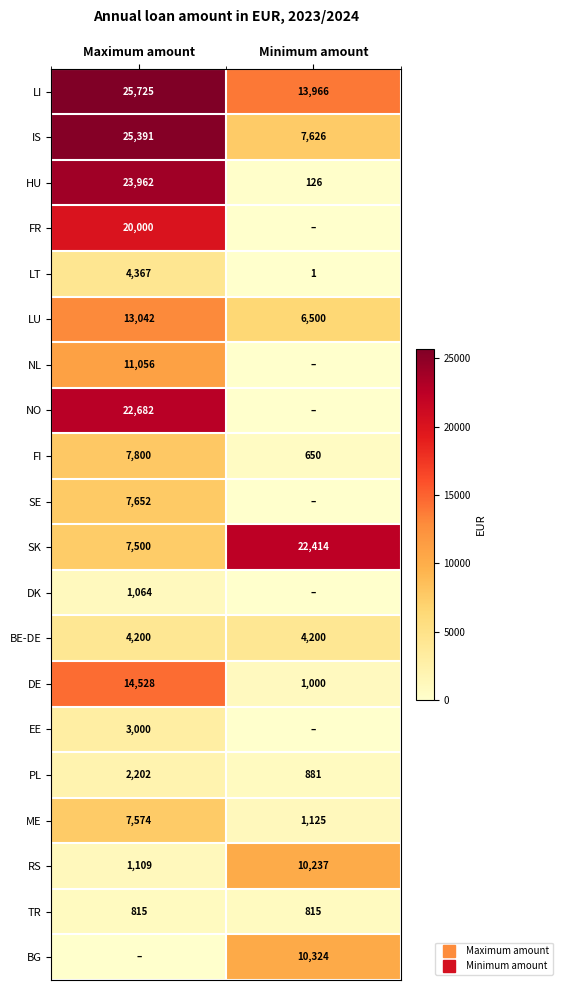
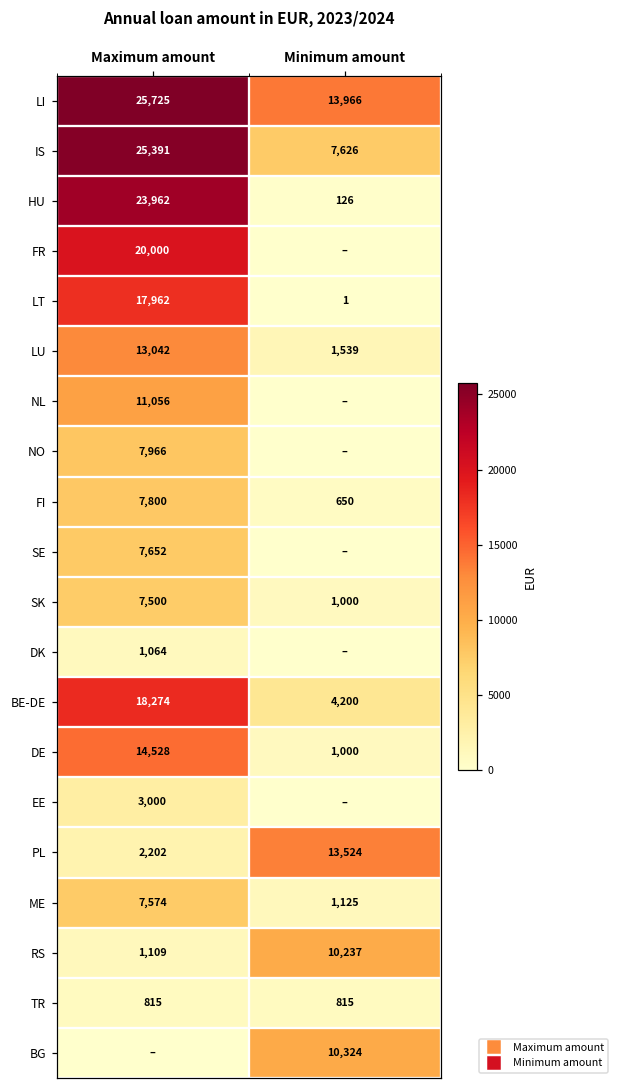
  {
    "LI": {
      "Maximum amount": "25,725",
      "Minimum amount": "13,966"
    },
    "IS": {
      "Maximum amount": "25,391",
      "Minimum amount": "7,626"
    },
    "HU": {
      "Maximum amount": "23,962",
      "Minimum amount": "126"
    },
    "FR": {
      "Maximum amount": "20,000"
    },
    "LT": {
-     "Maximum amount": "4,367",
+     "Maximum amount": "17,962",
      "Minimum amount": "1"
    },
    "LU": {
      "Maximum amount": "13,042",
-     "Minimum amount": "6,500"
+     "Minimum amount": "1,539"
    },
    "NL": {
      "Maximum amount": "11,056"
    },
    "NO": {
-     "Maximum amount": "22,682"
+     "Maximum amount": "7,966"
    },
    "FI": {
      "Maximum amount": "7,800",
      "Minimum amount": "650"
    },
    "SE": {
      "Maximum amount": "7,652"
    },
    "SK": {
      "Maximum amount": "7,500",
-     "Minimum amount": "22,414"
+     "Minimum amount": "1,000"
    },
    "DK": {
      "Maximum amount": "1,064"
    },
    "BE-DE": {
-     "Maximum amount": "4,200",
+     "Maximum amount": "18,274",
      "Minimum amount": "4,200"
    },
    "DE": {
      "Maximum amount": "14,528",
      "Minimum amount": "1,000"
    },
    "EE": {
      "Maximum amount": "3,000"
    },
    "PL": {
      "Maximum amount": "2,202",
-     "Minimum amount": "881"
+     "Minimum amount": "13,524"
    },
    "ME": {
      "Maximum amount": "7,574",
      "Minimum amount": "1,125"
    },
    "RS": {
      "Maximum amount": "1,109",
      "Minimum amount": "10,237"
    },
    "TR": {
      "Maximum amount": "815",
      "Minimum amount": "815"
    },
    "BG": {
      "Minimum amount": "10,324"
    }
  }
